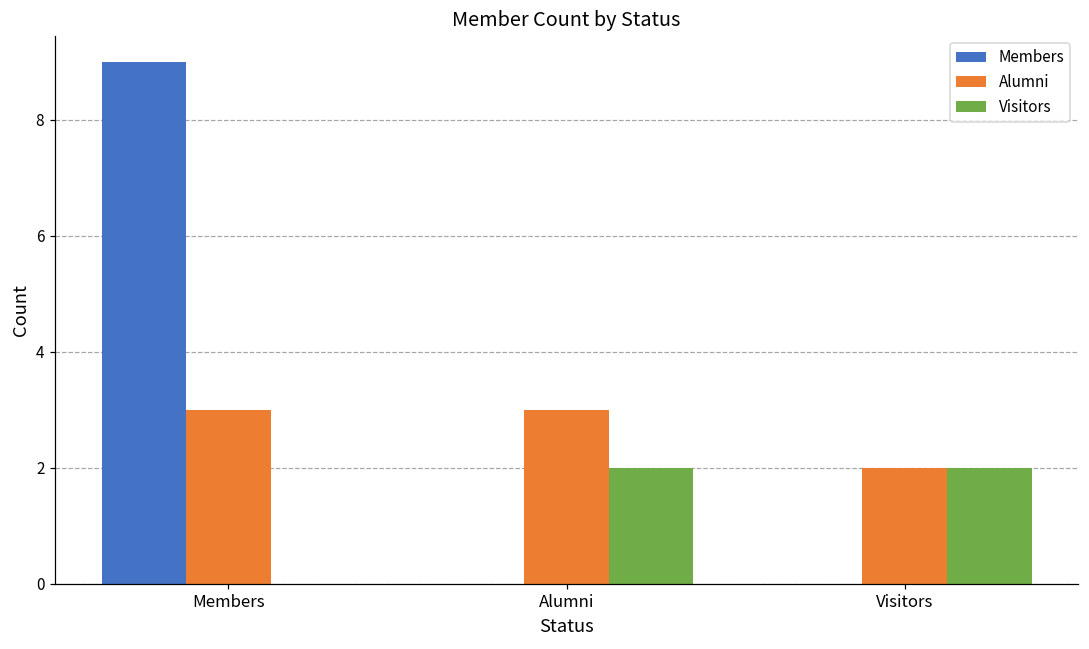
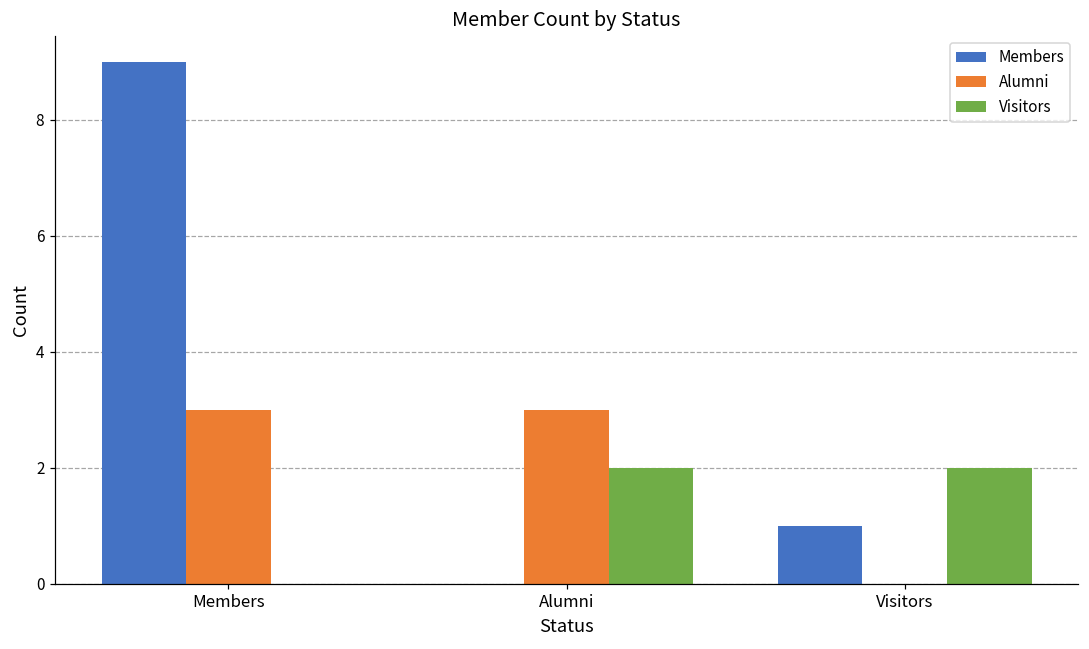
  {
    "Members": {
      "Members": 9,
      "Alumni": 0,
-     "Visitors": 0
+     "Visitors": 1
    },
    "Alumni": {
      "Members": 3,
      "Alumni": 3,
-     "Visitors": 2
+     "Visitors": 0
    },
    "Visitors": {
      "Members": 0,
      "Alumni": 2,
      "Visitors": 2
    }
  }
